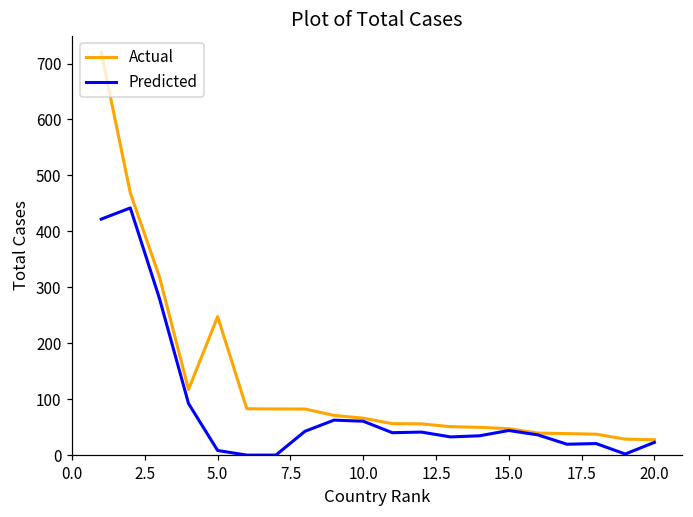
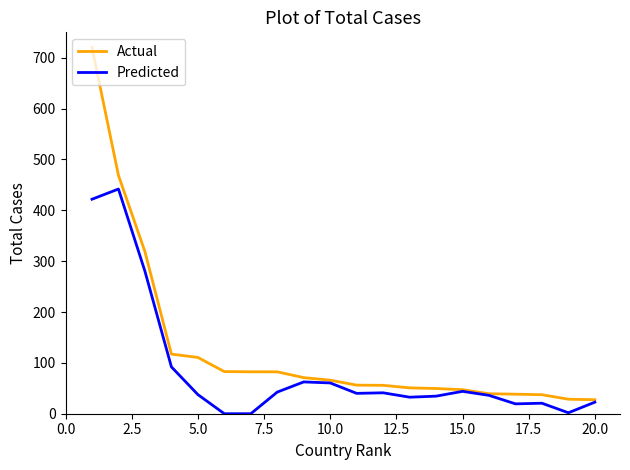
  {
    "Actual": {
-     "5.0": 250,
+     "5.0": 110,
      "10.0": 70
    },
    "Predicted": {
-     "5.0": 10,
+     "5.0": 40,
      "10.0": 60
    }
  }
